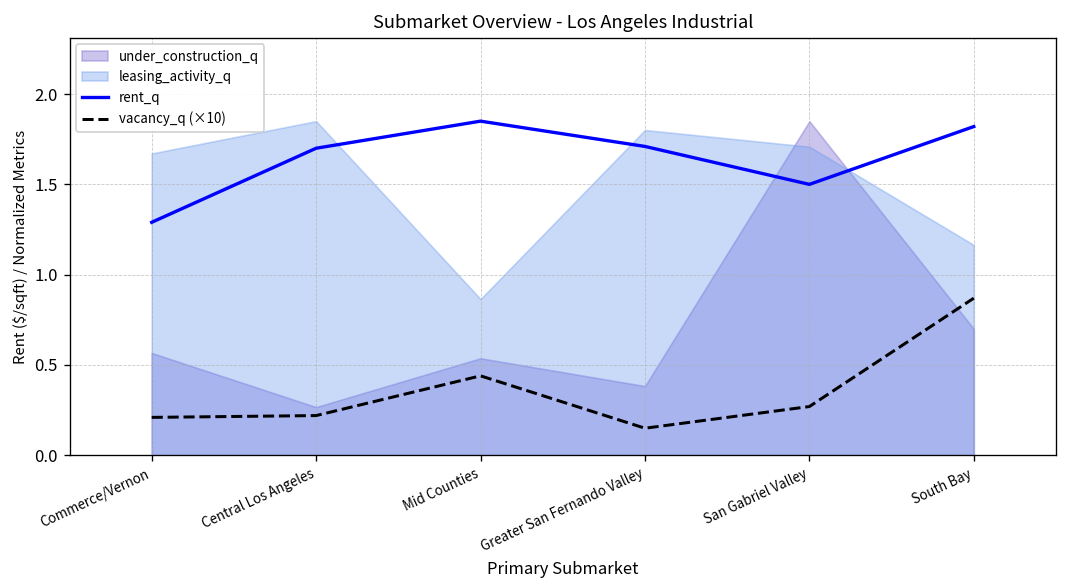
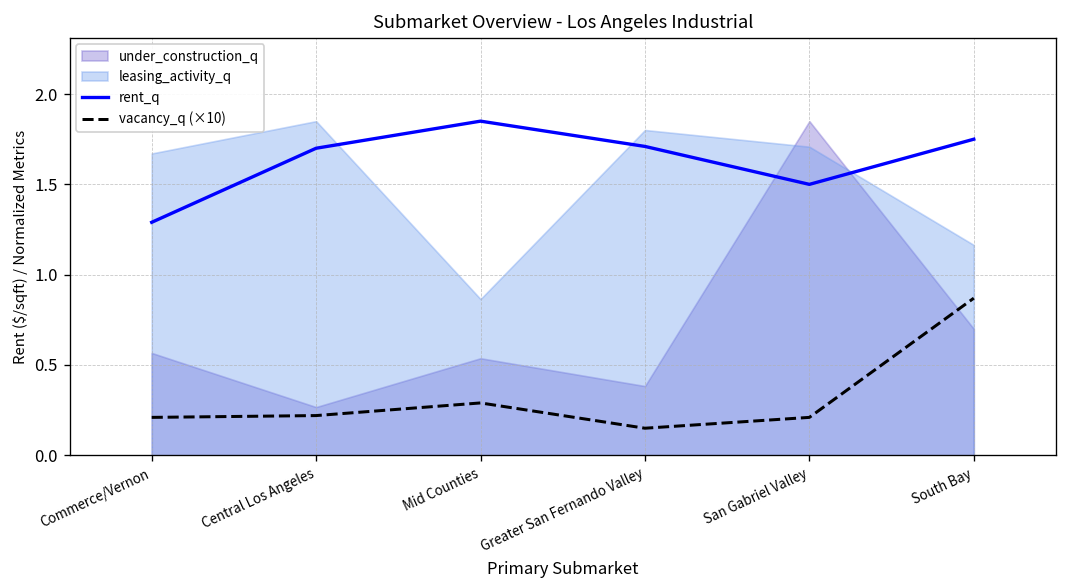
  {
    "rent_q": {
      "Commerce/Vernon": 1.29,
      "Central Los Angeles": 1.70,
      "Mid Counties": 1.85,
      "Greater San Fernando Valley": 1.71,
      "San Gabriel Valley": 1.50,
-     "South Bay": 1.82
+     "South Bay": 1.75
    },
    "vacancy_q (×10)": {
      "Commerce/Vernon": 0.21,
      "Central Los Angeles": 0.22,
-     "Mid Counties": 0.44,
+     "Mid Counties": 0.29,
      "Greater San Fernando Valley": 0.15,
-     "San Gabriel Valley": 0.27,
+     "San Gabriel Valley": 0.21,
      "South Bay": 0.87
    }
  }
